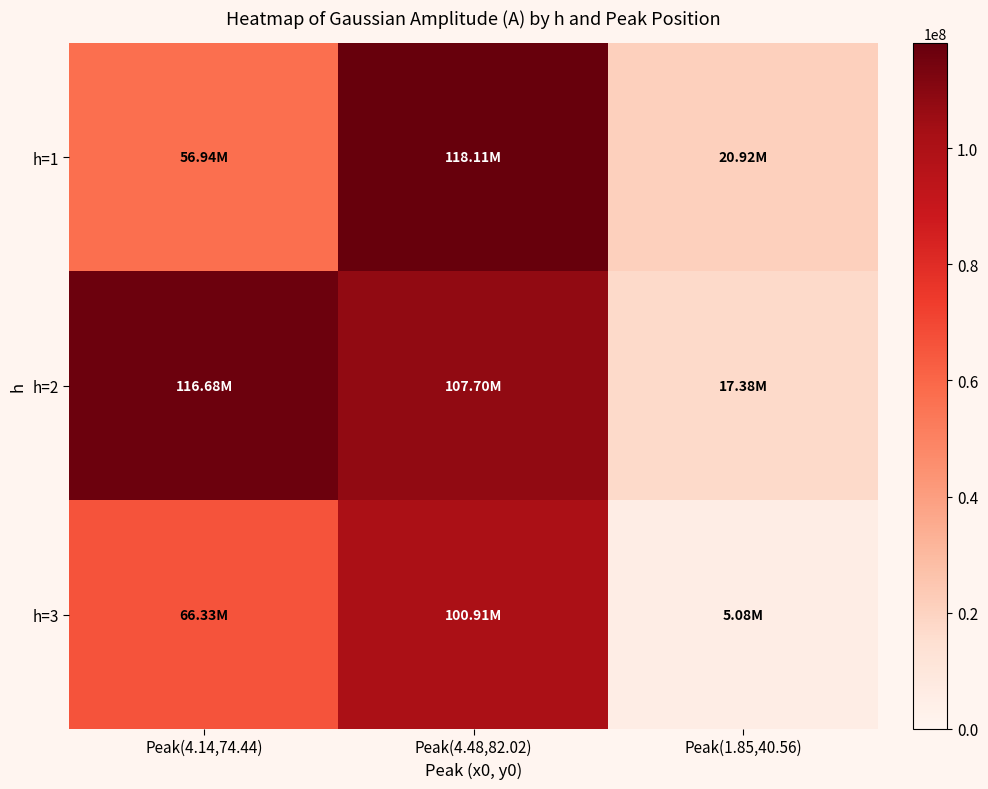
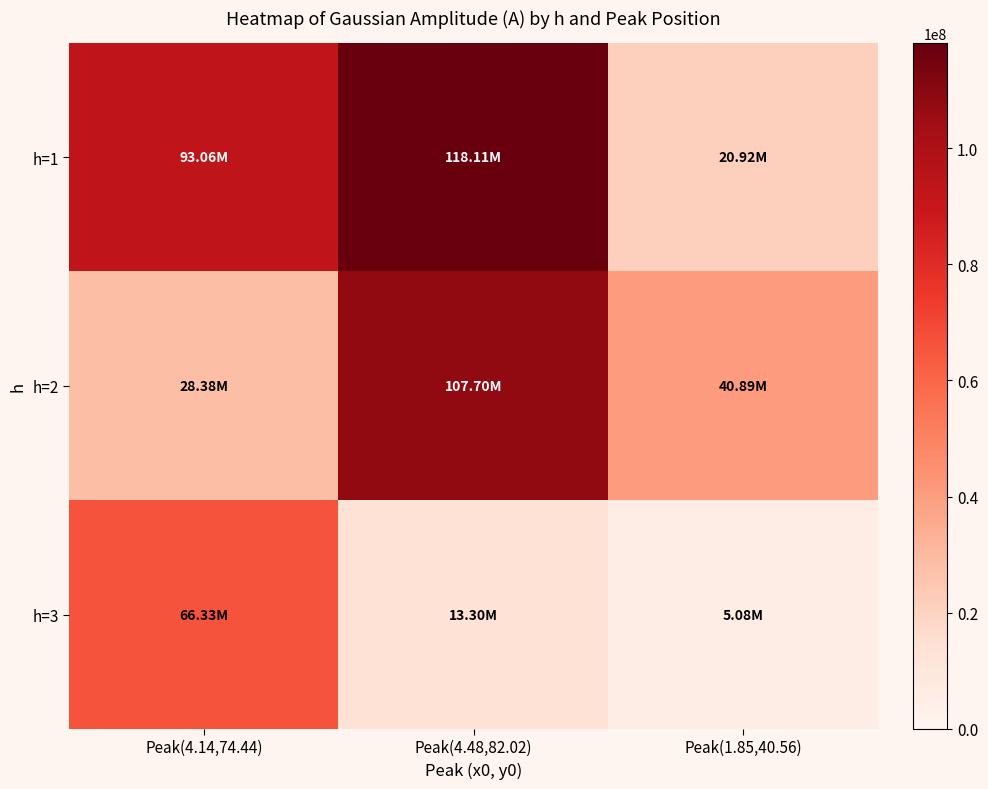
  {
    "h=1": {
-     "Peak(4.14,74.44)": "56.94M",
+     "Peak(4.14,74.44)": "93.06M",
      "Peak(4.48,82.02)": "118.11M",
      "Peak(1.85,40.56)": "20.92M"
    },
    "h=2": {
-     "Peak(4.14,74.44)": "116.68M",
+     "Peak(4.14,74.44)": "28.38M",
      "Peak(4.48,82.02)": "107.70M",
-     "Peak(1.85,40.56)": "17.38M"
+     "Peak(1.85,40.56)": "40.89M"
    },
    "h=3": {
      "Peak(4.14,74.44)": "66.33M",
-     "Peak(4.48,82.02)": "100.91M",
+     "Peak(4.48,82.02)": "13.30M",
      "Peak(1.85,40.56)": "5.08M"
    }
  }
